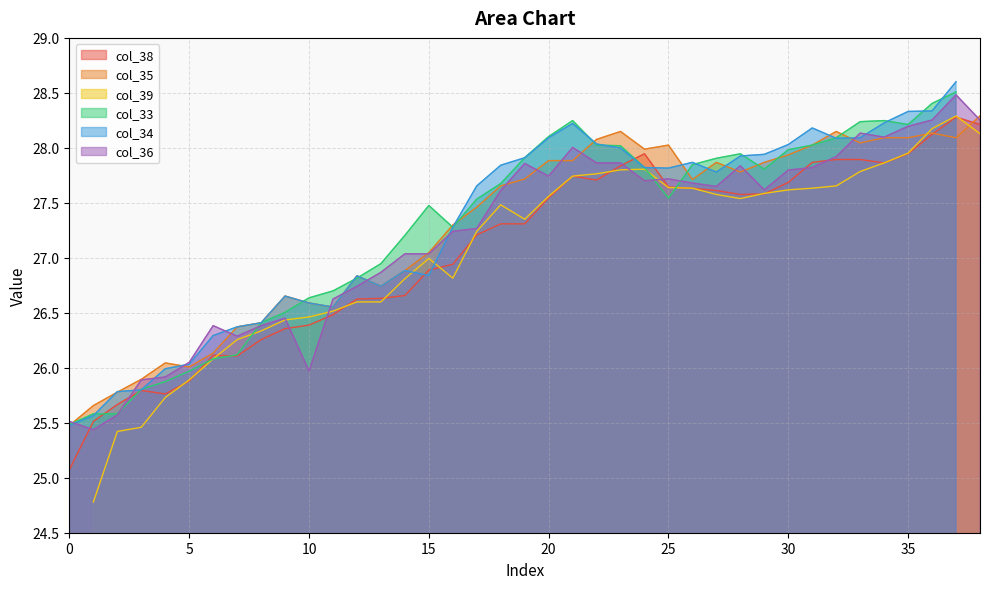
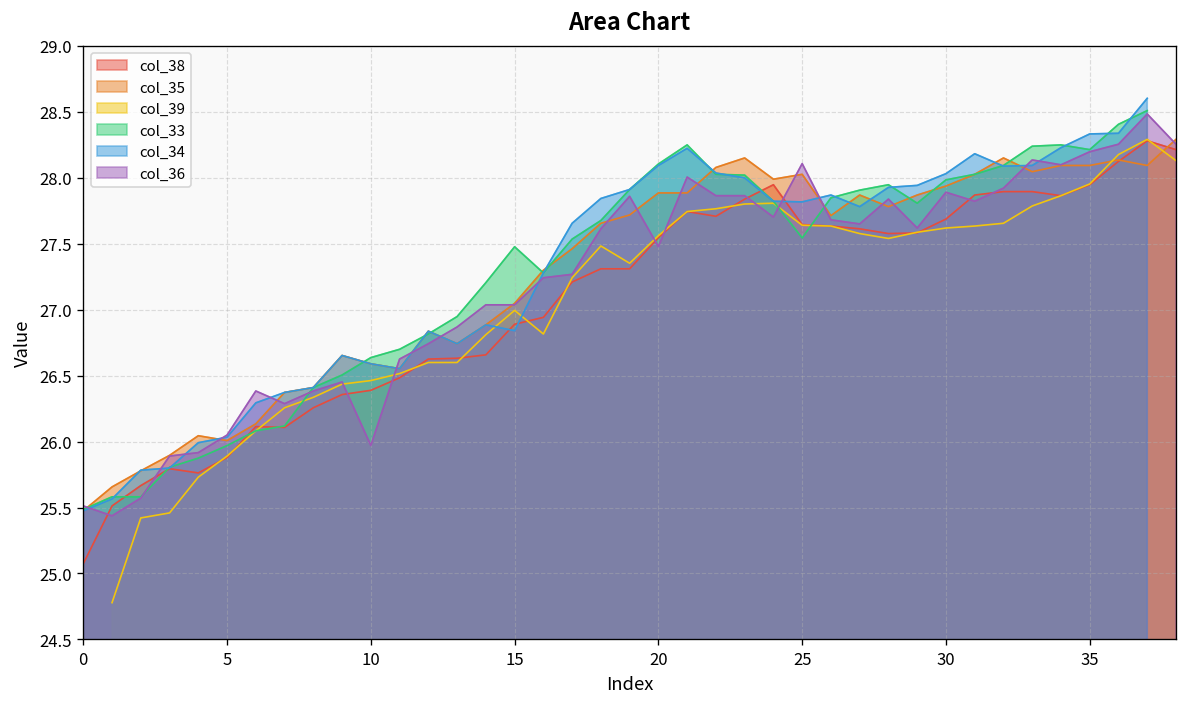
  {
    "col_33": {
      "5": 25.97,
      "10": 26.64,
      "15": 27.48,
      "25": 27.54,
      "30": 27.98
    },
    "col_34": {
      "15": 26.84,
      "25": 27.82,
      "30": 28.03,
      "35": 28.33
    },
    "col_36": {
      "0": 25.51,
      "10": 25.97,
-     "20": 27.74,
-     "25": 27.72,
-     "30": 27.80
+     "20": 27.48,
+     "25": 28.11,
+     "30": 27.89
    }
  }
